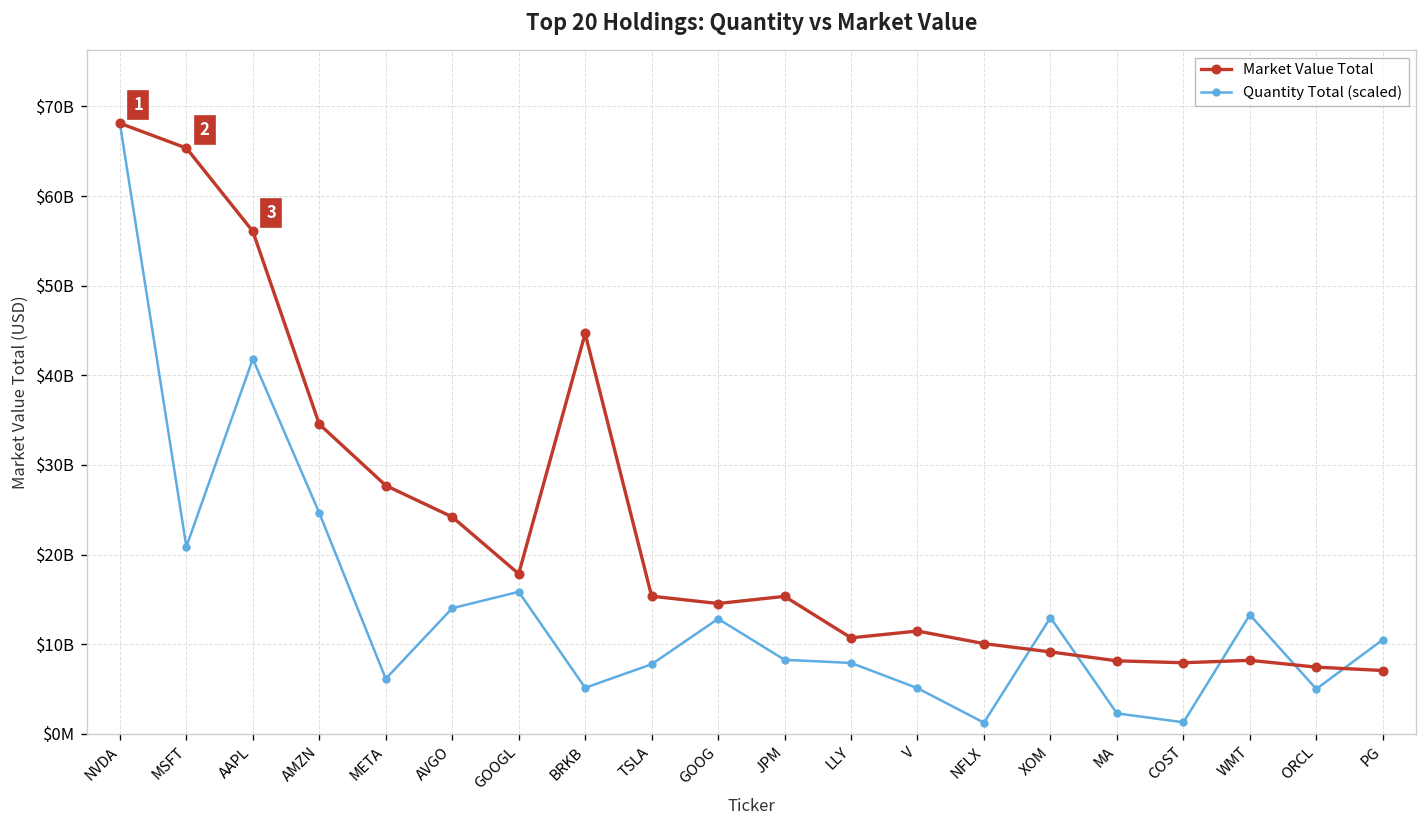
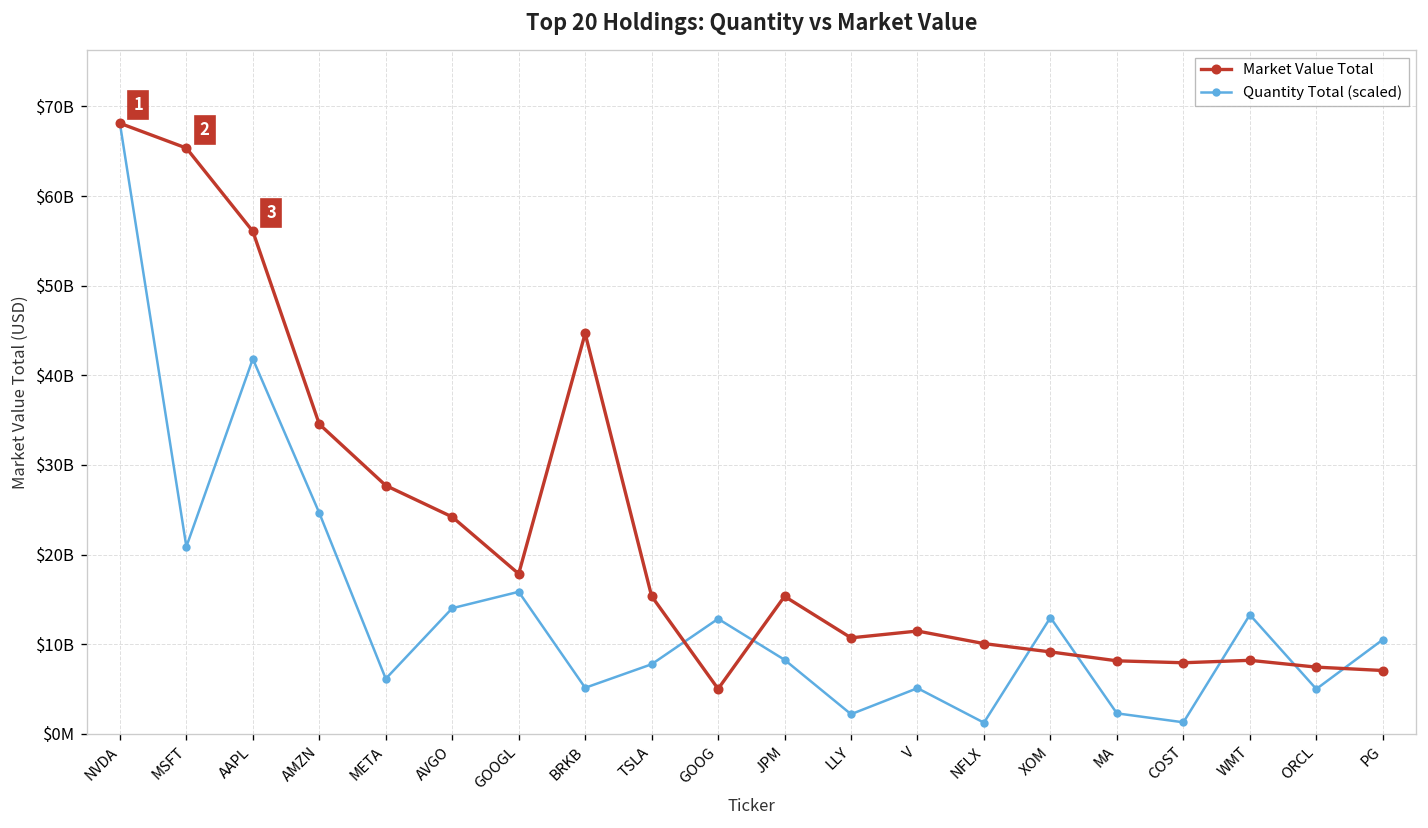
  {
    "Market Value Total": {
      "AMZN": "$35000000000",
      "META": "$28000000000",
      "AVGO": "$24000000000",
      "GOOGL": "$18000000000",
      "BRKB": "$45000000000",
      "TSLA": "$15000000000",
-     "GOOG": "$15000000000",
+     "GOOG": "$5000000000",
      "JPM": "$15000000000",
      "LLY": "$11000000000",
      "V": "$11000000000",
      "NFLX": "$10000000000",
      "XOM": "$9000000000",
      "MA": "$8000000000",
      "COST": "$8000000000",
      "WMT": "$8000000000",
      "ORCL": "$7000000000",
      "PG": "$7000000000"
    },
    "Quantity Total (scaled)": {
      "MSFT": "$21000000000",
      "AAPL": "$42000000000",
      "AMZN": "$25000000000",
      "META": "$6000000000",
      "AVGO": "$14000000000",
      "GOOGL": "$16000000000",
      "BRKB": "$5000000000",
      "TSLA": "$8000000000",
      "GOOG": "$13000000000",
      "JPM": "$8000000000",
-     "LLY": "$8000000000",
+     "LLY": "$2000000000",
      "V": "$5000000000",
      "NFLX": "$1000000000",
      "XOM": "$13000000000",
      "MA": "$2000000000",
      "COST": "$1000000000",
      "WMT": "$13000000000",
      "ORCL": "$5000000000",
      "PG": "$10000000000"
    }
  }
